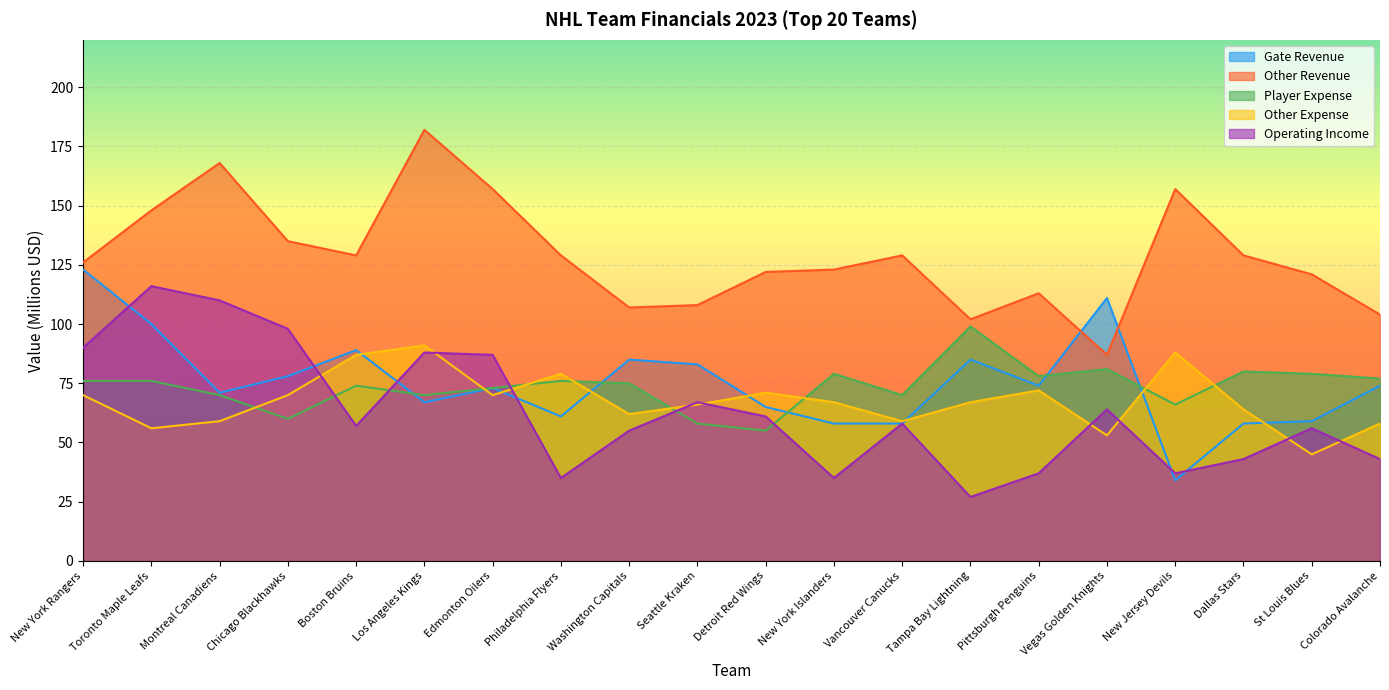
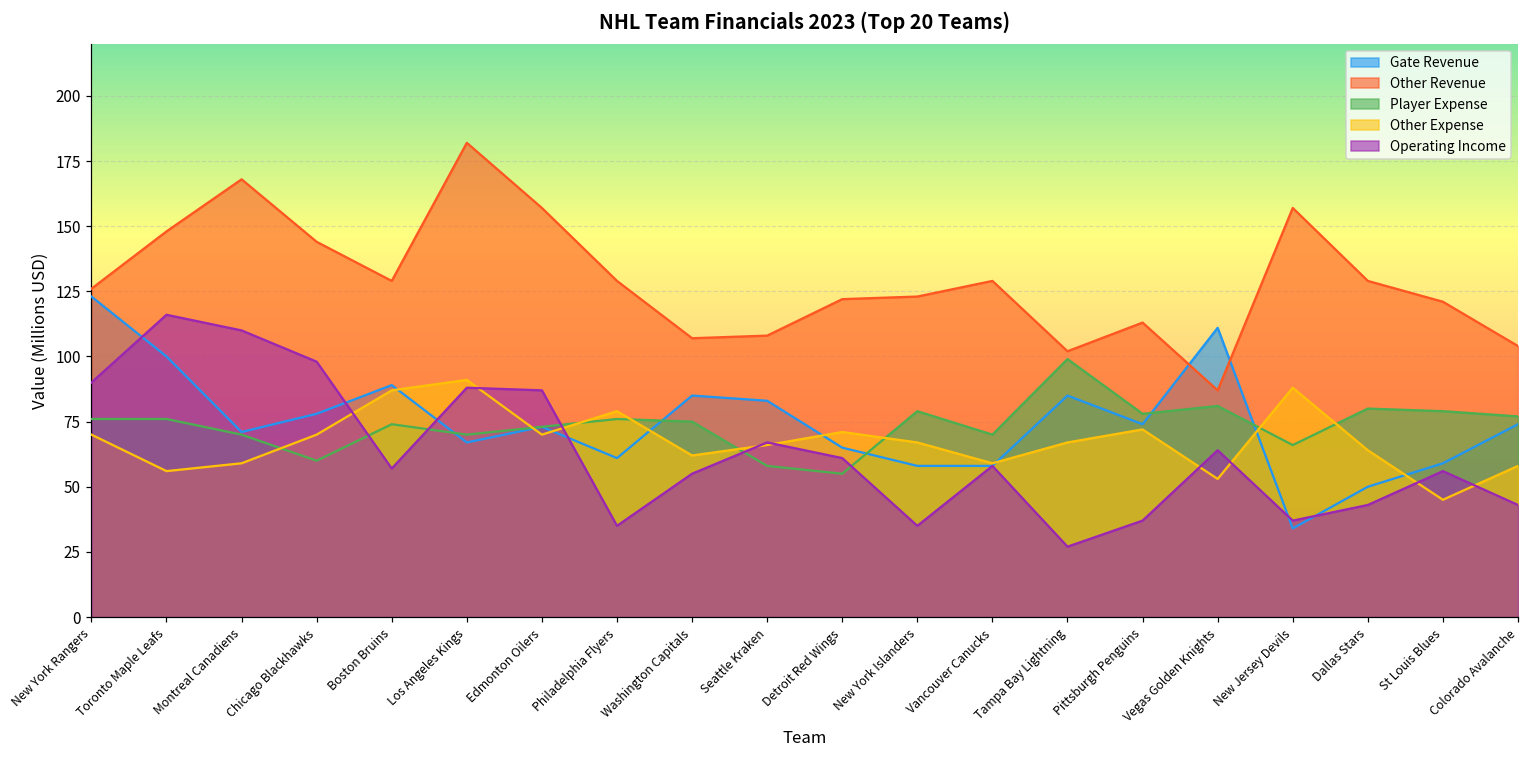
  {
    "Gate Revenue": {
      "New York Rangers": 123,
      "Toronto Maple Leafs": 100,
      "Chicago Blackhawks": 78,
      "Boston Bruins": 89,
      "Los Angeles Kings": 67,
      "Philadelphia Flyers": 61,
      "Washington Capitals": 85,
      "Seattle Kraken": 83,
      "Detroit Red Wings": 65,
      "New York Islanders": 58,
      "Tampa Bay Lightning": 85,
      "Pittsburgh Penguins": 74,
      "Vegas Golden Knights": 111,
      "New Jersey Devils": 34,
-     "Dallas Stars": 58,
+     "Dallas Stars": 50,
      "St Louis Blues": 59,
      "Colorado Avalanche": 74
    },
    "Other Revenue": {
      "New York Rangers": 126,
      "Toronto Maple Leafs": 148,
      "Montreal Canadiens": 168,
-     "Chicago Blackhawks": 135,
+     "Chicago Blackhawks": 144,
      "Boston Bruins": 129,
      "Los Angeles Kings": 182,
      "Edmonton Oilers": 157,
      "Philadelphia Flyers": 129,
      "Washington Capitals": 107,
      "Seattle Kraken": 108,
      "Detroit Red Wings": 122,
      "New York Islanders": 123,
      "Vancouver Canucks": 129,
      "Tampa Bay Lightning": 102,
      "Pittsburgh Penguins": 113,
      "Vegas Golden Knights": 87,
      "New Jersey Devils": 157,
      "Dallas Stars": 129,
      "St Louis Blues": 121,
      "Colorado Avalanche": 104
    },
    "Player Expense": {
      "New York Rangers": 76,
      "Toronto Maple Leafs": 76,
      "Chicago Blackhawks": 60,
      "Boston Bruins": 74,
      "Los Angeles Kings": 70,
      "Philadelphia Flyers": 76,
      "Washington Capitals": 75,
      "Seattle Kraken": 58,
      "Detroit Red Wings": 55,
      "New York Islanders": 79,
      "Vancouver Canucks": 70,
      "Tampa Bay Lightning": 99,
      "Pittsburgh Penguins": 78,
      "Vegas Golden Knights": 81,
      "New Jersey Devils": 66,
      "Dallas Stars": 80,
      "St Louis Blues": 79,
      "Colorado Avalanche": 77
    },
    "Other Expense": {
      "New York Rangers": 70,
      "Toronto Maple Leafs": 56,
      "Montreal Canadiens": 59,
      "Chicago Blackhawks": 70,
      "Boston Bruins": 87,
      "Los Angeles Kings": 91,
      "Edmonton Oilers": 70,
      "Philadelphia Flyers": 79,
      "Washington Capitals": 62,
      "Detroit Red Wings": 71,
      "New York Islanders": 67,
      "Tampa Bay Lightning": 67,
      "Pittsburgh Penguins": 72,
      "Vegas Golden Knights": 53,
      "New Jersey Devils": 88,
      "Dallas Stars": 64,
      "St Louis Blues": 45,
      "Colorado Avalanche": 58
    },
    "Operating Income": {
      "New York Rangers": 90,
      "Toronto Maple Leafs": 116,
      "Montreal Canadiens": 110,
      "Chicago Blackhawks": 98,
      "Boston Bruins": 57,
      "Los Angeles Kings": 88,
      "Edmonton Oilers": 87,
      "Philadelphia Flyers": 35,
      "Washington Capitals": 55,
      "Detroit Red Wings": 61,
      "New York Islanders": 35,
      "Tampa Bay Lightning": 27,
      "Pittsburgh Penguins": 37,
      "Vegas Golden Knights": 64,
      "New Jersey Devils": 37,
      "Dallas Stars": 43,
      "St Louis Blues": 56,
      "Colorado Avalanche": 43
    }
  }
